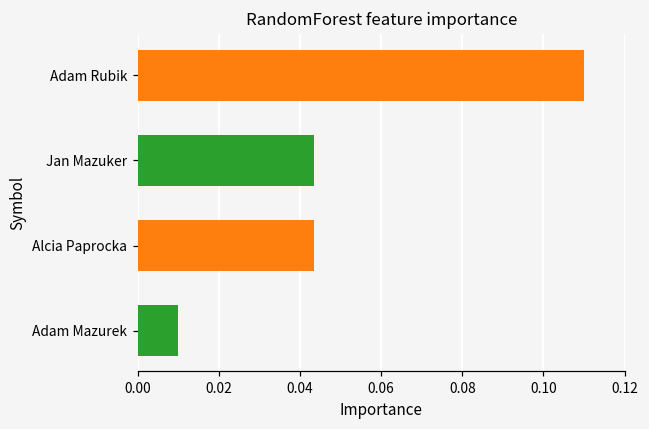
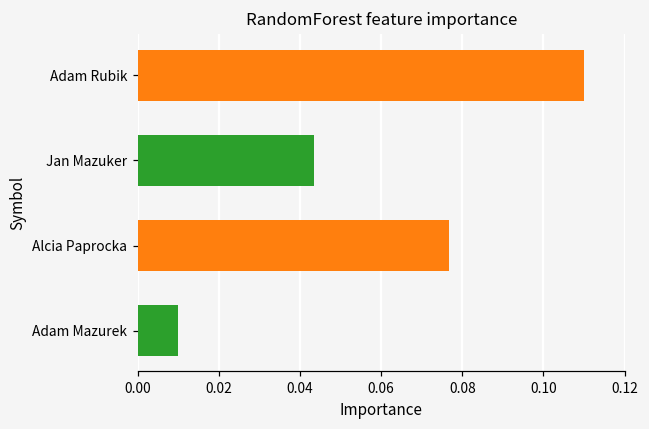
  {
    "Adam Rubik": 0.110,
    "Jan Mazuker": 0.043,
-   "Alcia Paprocka": 0.043,
+   "Alcia Paprocka": 0.077,
    "Adam Mazurek": 0.010
  }
